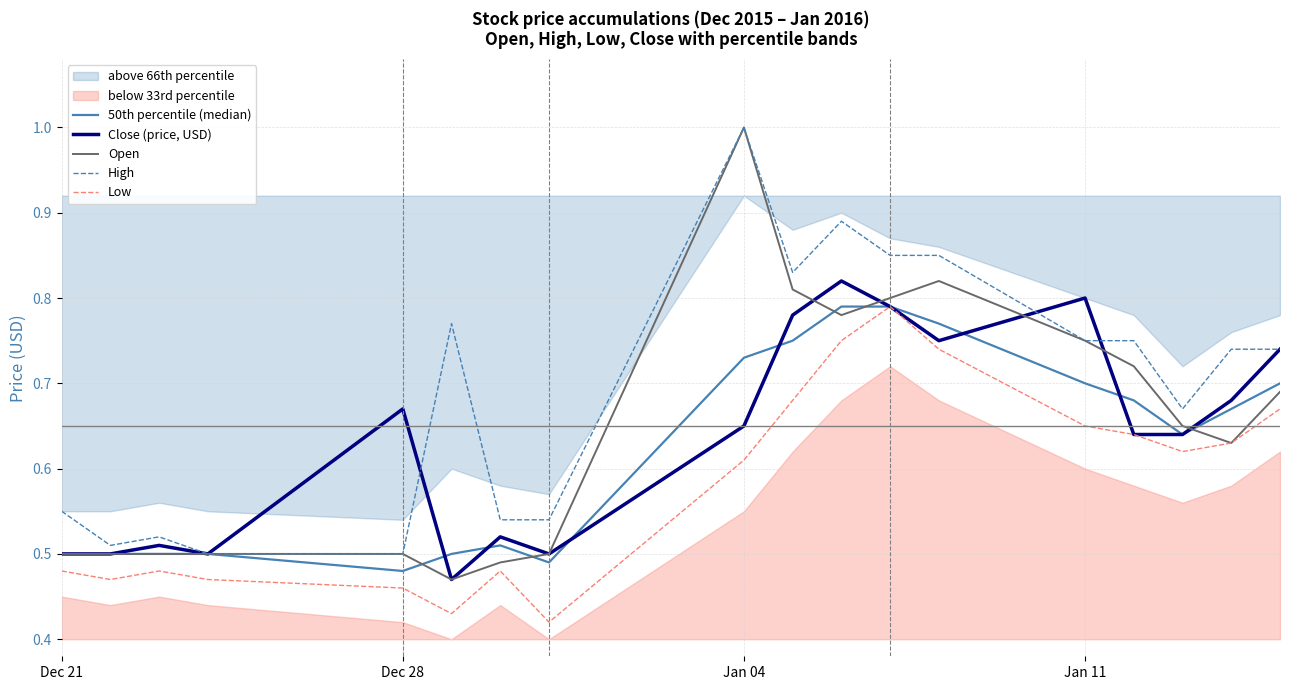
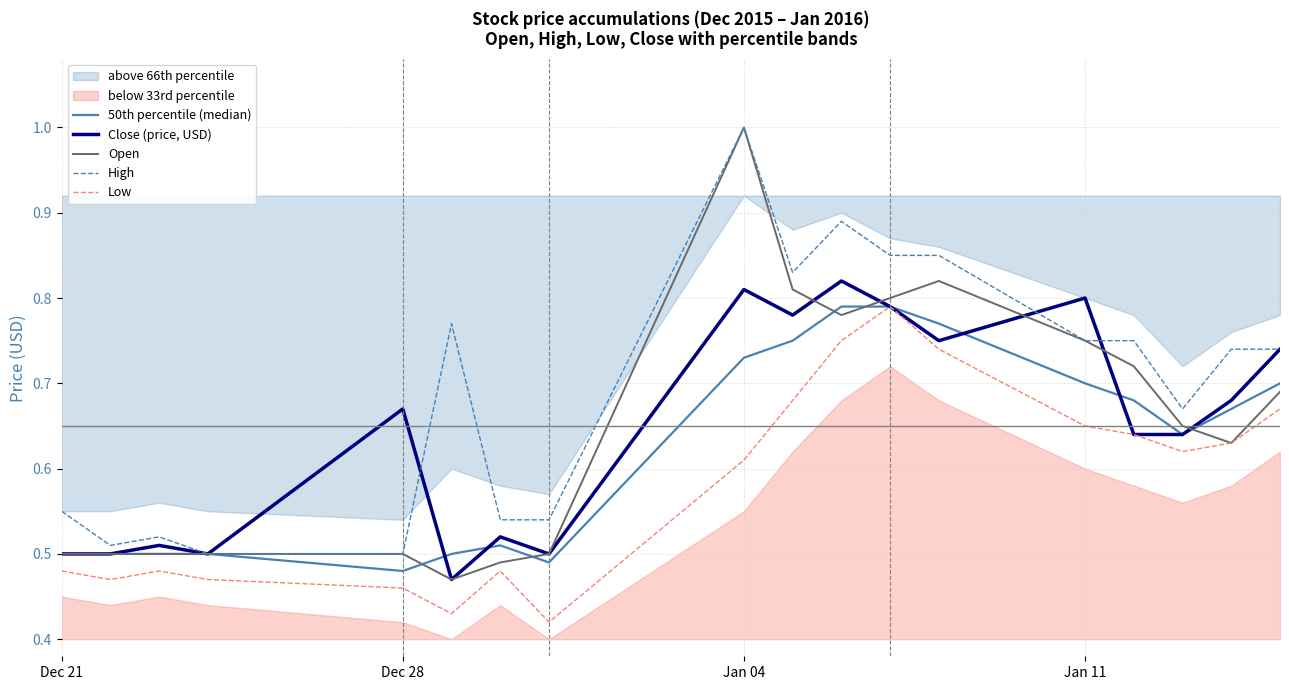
  {
    "Close (price, USD)": {
      "Dec 28": 0.67,
-     "Jan 04": 0.65,
+     "Jan 04": 0.81,
      "Jan 11": 0.80
    }
  }
